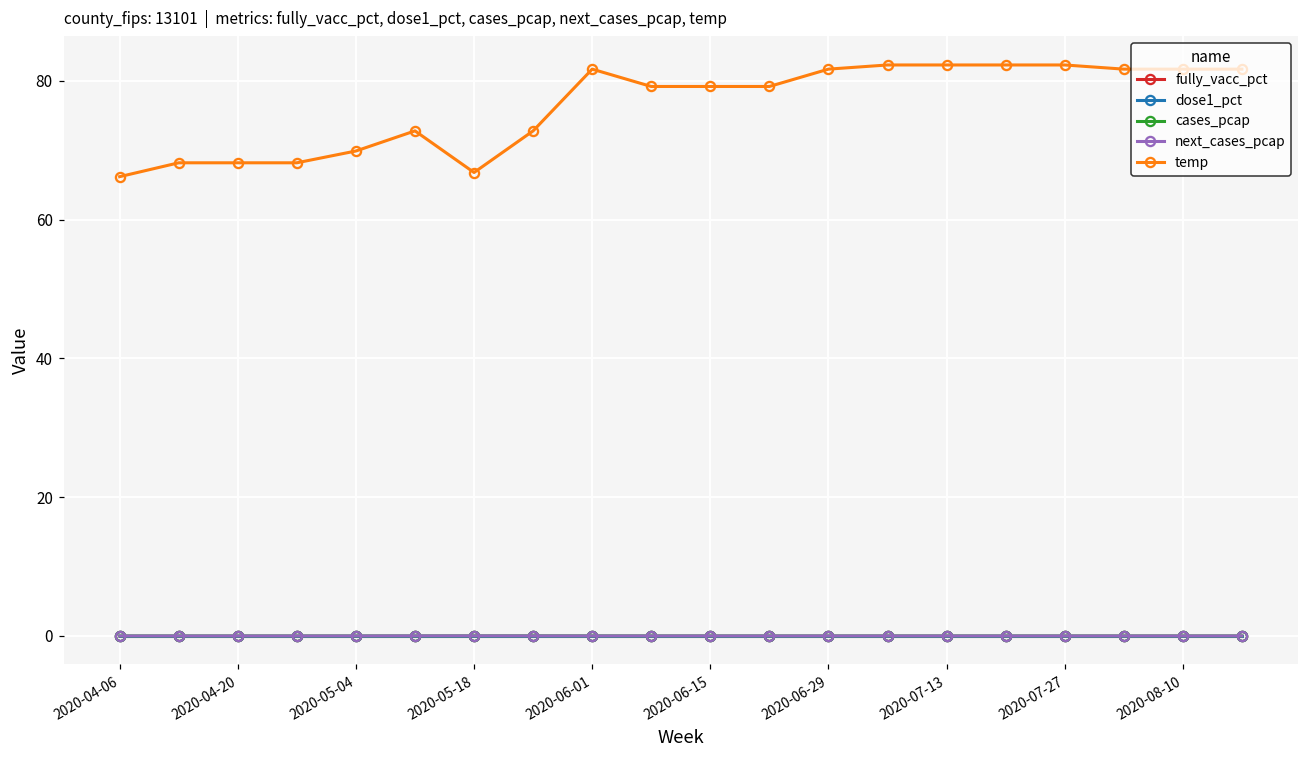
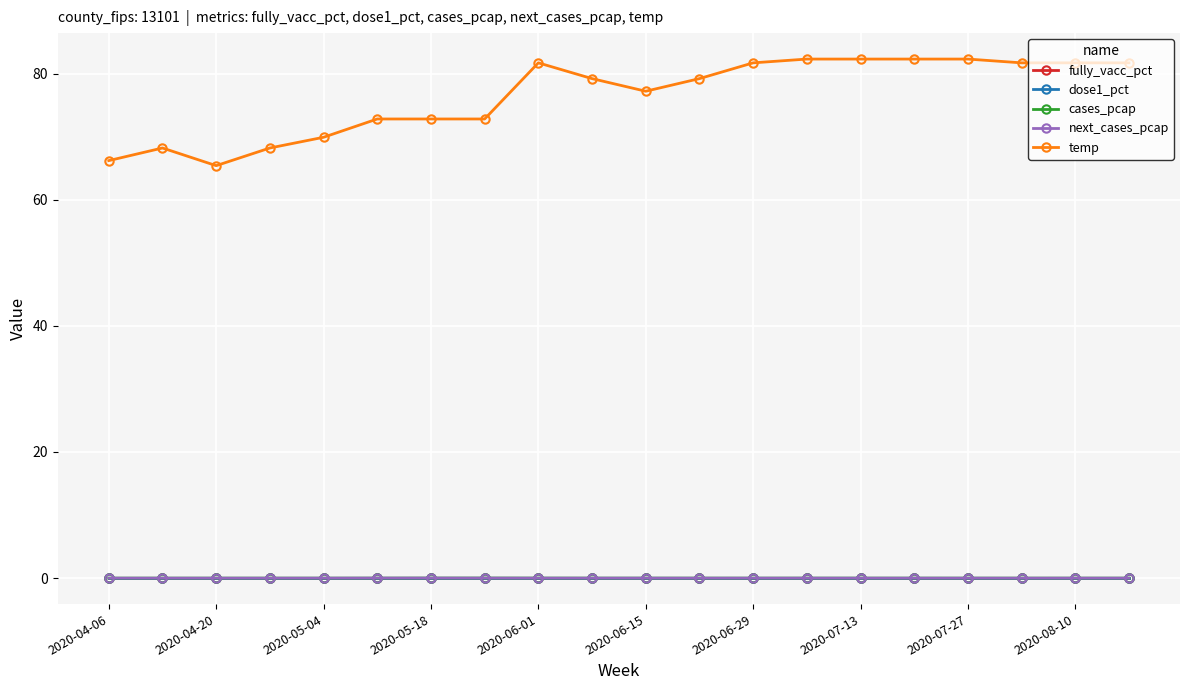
  {
    "next_cases_pcap": {
      "2020-04-06": 0,
      "2020-04-20": 0,
      "2020-05-04": 0,
      "2020-05-18": 0,
      "2020-06-01": 0,
      "2020-06-15": 0,
      "2020-06-29": 0,
      "2020-07-13": 0,
      "2020-07-27": 0,
      "2020-08-10": 0
    },
    "temp": {
      "2020-04-06": 66,
-     "2020-04-20": 68,
+     "2020-04-20": 65,
      "2020-05-04": 70,
-     "2020-05-18": 67,
+     "2020-05-18": 73,
      "2020-06-01": 82,
-     "2020-06-15": 79,
+     "2020-06-15": 77,
      "2020-06-29": 82,
      "2020-07-13": 82,
      "2020-07-27": 82
    }
  }
